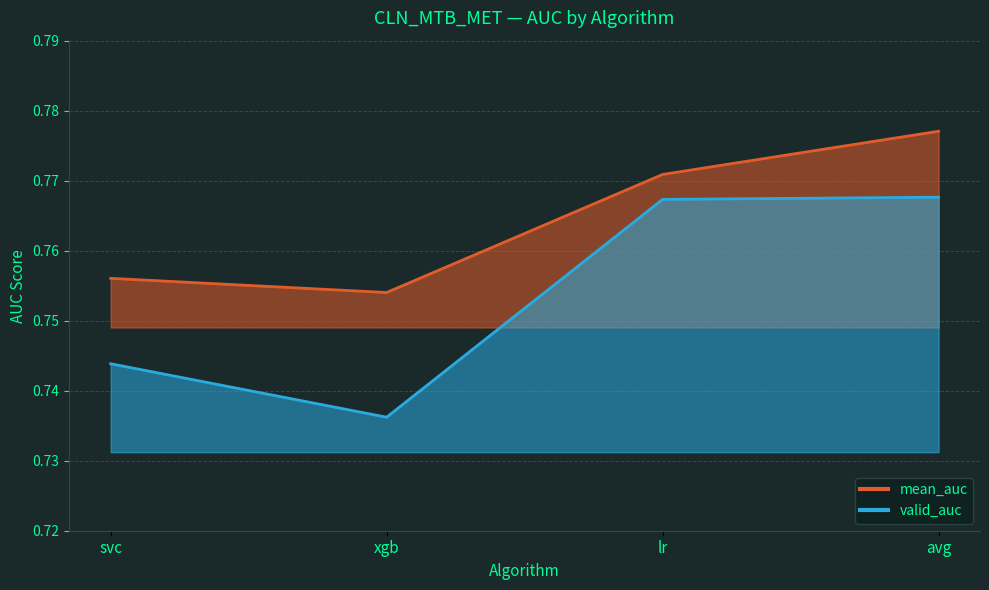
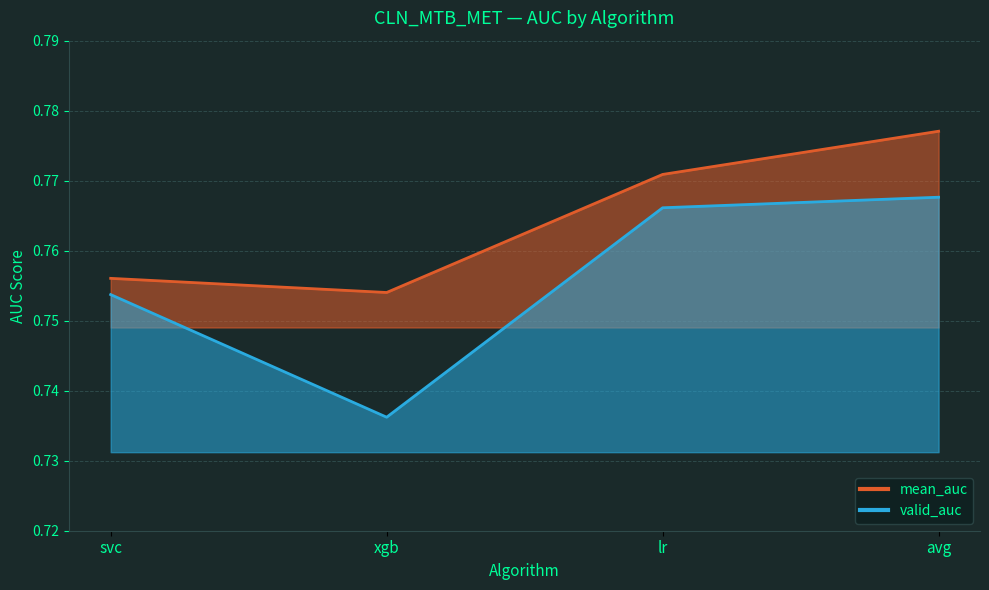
  {
    "mean_auc": {
      "svc": 0.756,
      "xgb": 0.754,
      "lr": 0.771,
      "avg": 0.777
    },
    "valid_auc": {
-     "svc": 0.744,
+     "svc": 0.754,
      "xgb": 0.736,
-     "lr": 0.767,
+     "lr": 0.766,
      "avg": 0.768
    }
  }
